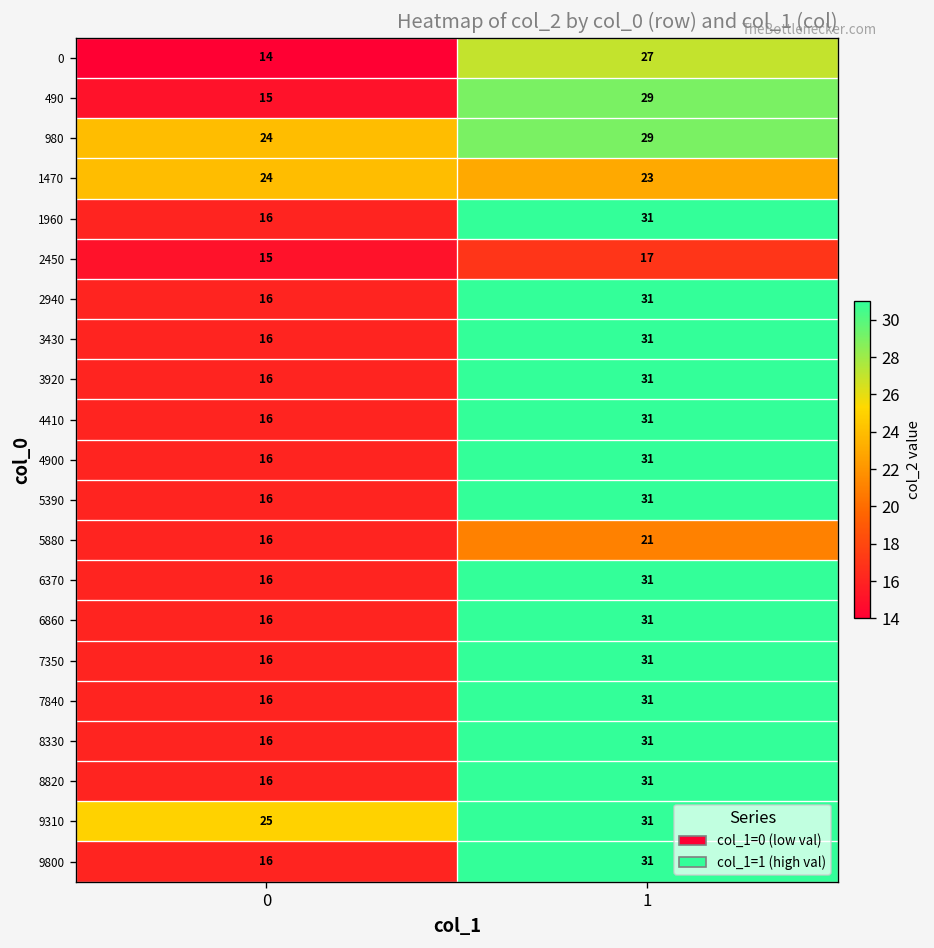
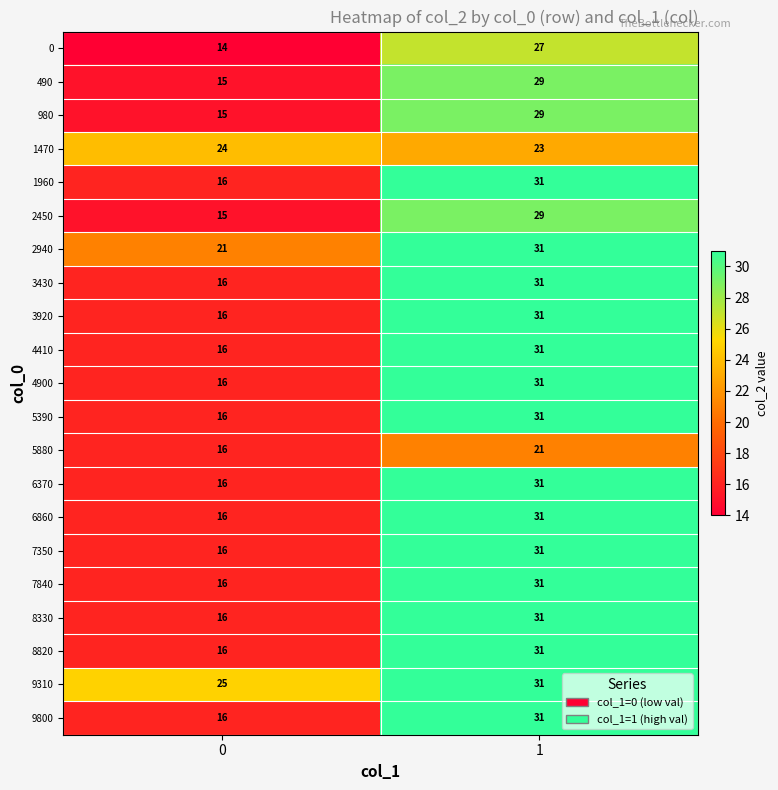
  {
    "0": {
      "0": 14,
      "1": 27
    },
    "490": {
      "0": 15,
      "1": 29
    },
    "980": {
-     "0": 24,
+     "0": 15,
      "1": 29
    },
    "1470": {
      "0": 24,
      "1": 23
    },
    "1960": {
      "0": 16,
      "1": 31
    },
    "2450": {
      "0": 15,
-     "1": 17
+     "1": 29
    },
    "2940": {
-     "0": 16,
+     "0": 21,
      "1": 31
    },
    "3430": {
      "0": 16,
      "1": 31
    },
    "3920": {
      "0": 16,
      "1": 31
    },
    "4410": {
      "0": 16,
      "1": 31
    },
    "4900": {
      "0": 16,
      "1": 31
    },
    "5390": {
      "0": 16,
      "1": 31
    },
    "5880": {
      "0": 16,
      "1": 21
    },
    "6370": {
      "0": 16,
      "1": 31
    },
    "6860": {
      "0": 16,
      "1": 31
    },
    "7350": {
      "0": 16,
      "1": 31
    },
    "7840": {
      "0": 16,
      "1": 31
    },
    "8330": {
      "0": 16,
      "1": 31
    },
    "8820": {
      "0": 16,
      "1": 31
    },
    "9310": {
      "0": 25,
      "1": 31
    },
    "9800": {
      "0": 16,
      "1": 31
    }
  }
